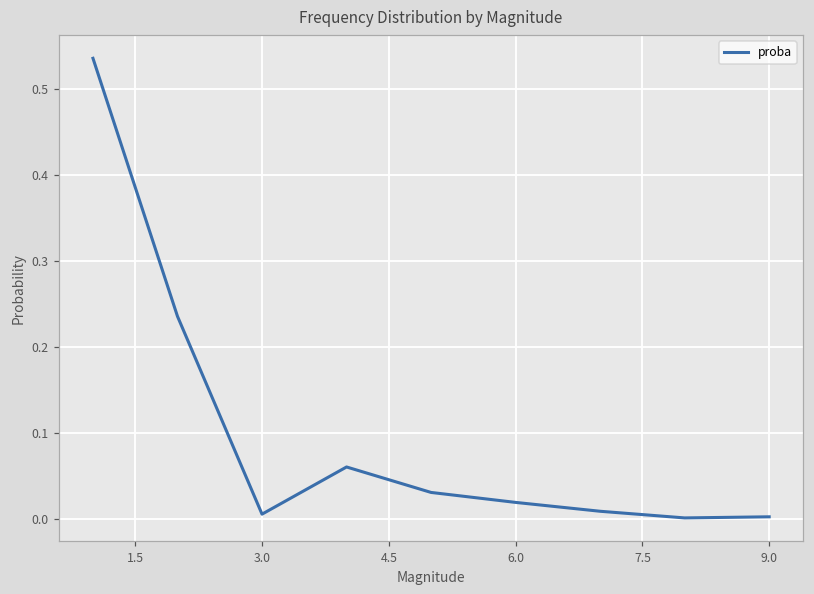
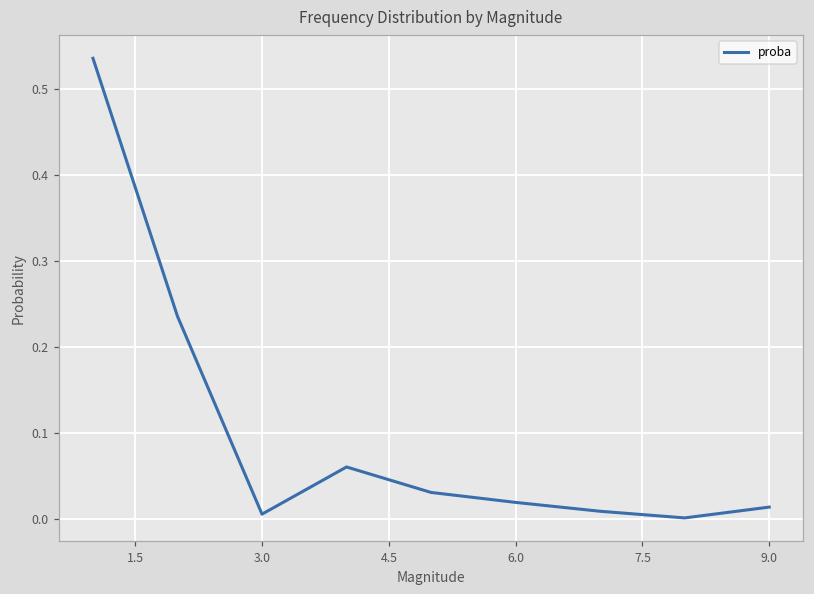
  {
    "3.0": 0.01,
    "6.0": 0.02,
-   "9.0": 0.00
+   "9.0": 0.01
  }
